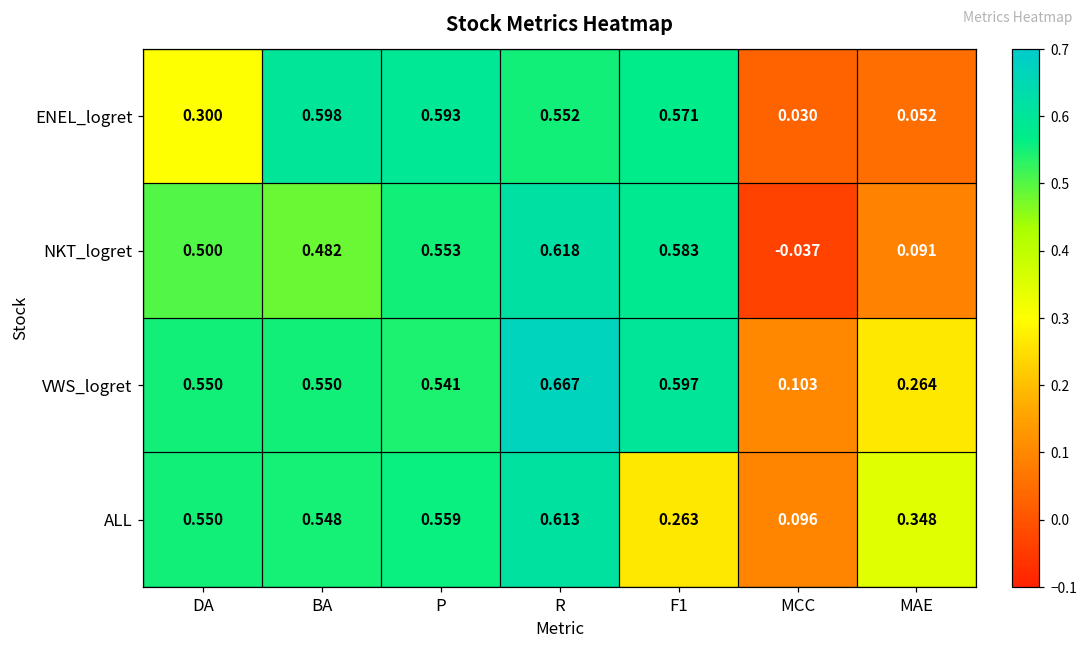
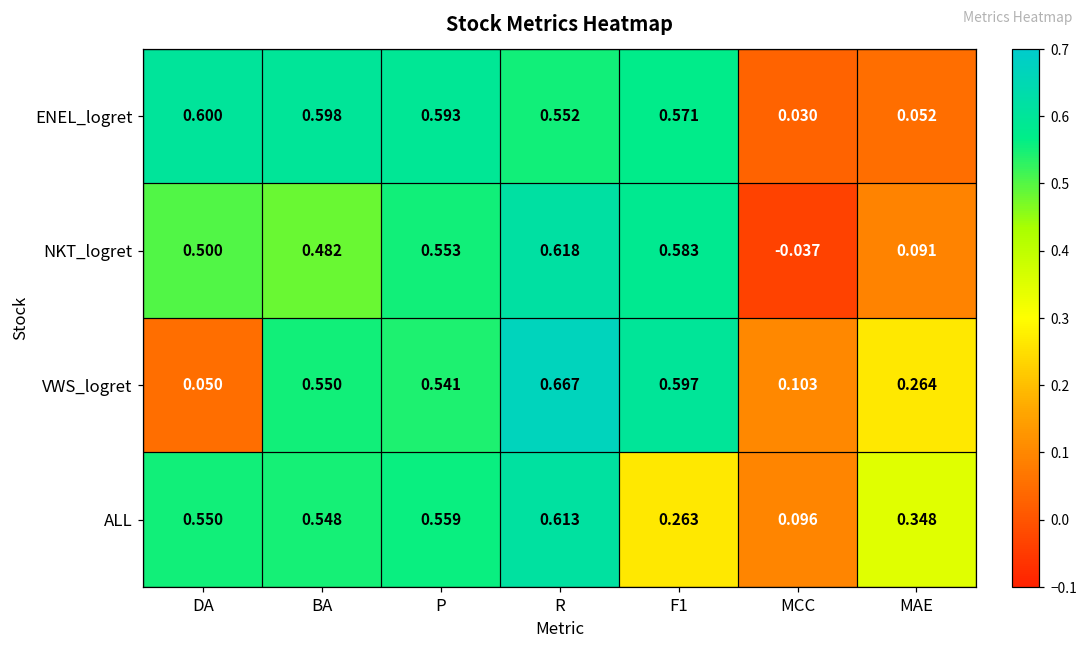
  {
    "ENEL_logret": {
-     "DA": 0.300,
+     "DA": 0.600,
      "BA": 0.598,
      "P": 0.593,
      "R": 0.552,
      "F1": 0.571,
      "MCC": 0.030,
      "MAE": 0.052
    },
    "NKT_logret": {
      "DA": 0.500,
      "BA": 0.482,
      "P": 0.553,
      "R": 0.618,
      "F1": 0.583,
      "MCC": -0.037,
      "MAE": 0.091
    },
    "VWS_logret": {
-     "DA": 0.550,
+     "DA": 0.050,
      "BA": 0.550,
      "P": 0.541,
      "R": 0.667,
      "F1": 0.597,
      "MCC": 0.103,
      "MAE": 0.264
    },
    "ALL": {
      "DA": 0.550,
      "BA": 0.548,
      "P": 0.559,
      "R": 0.613,
      "F1": 0.263,
      "MCC": 0.096,
      "MAE": 0.348
    }
  }
